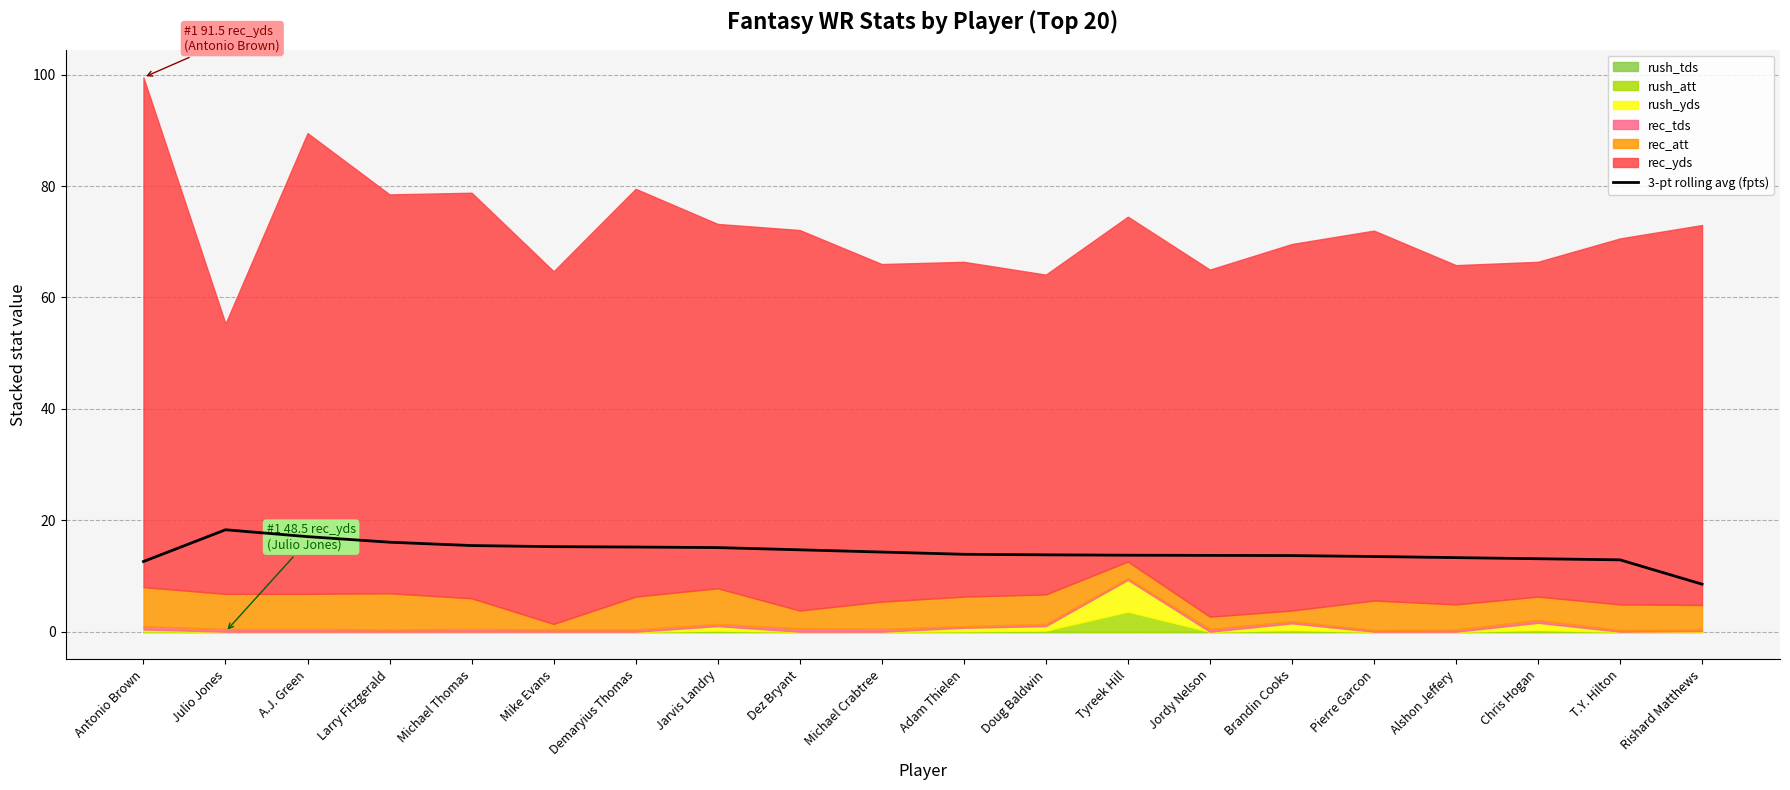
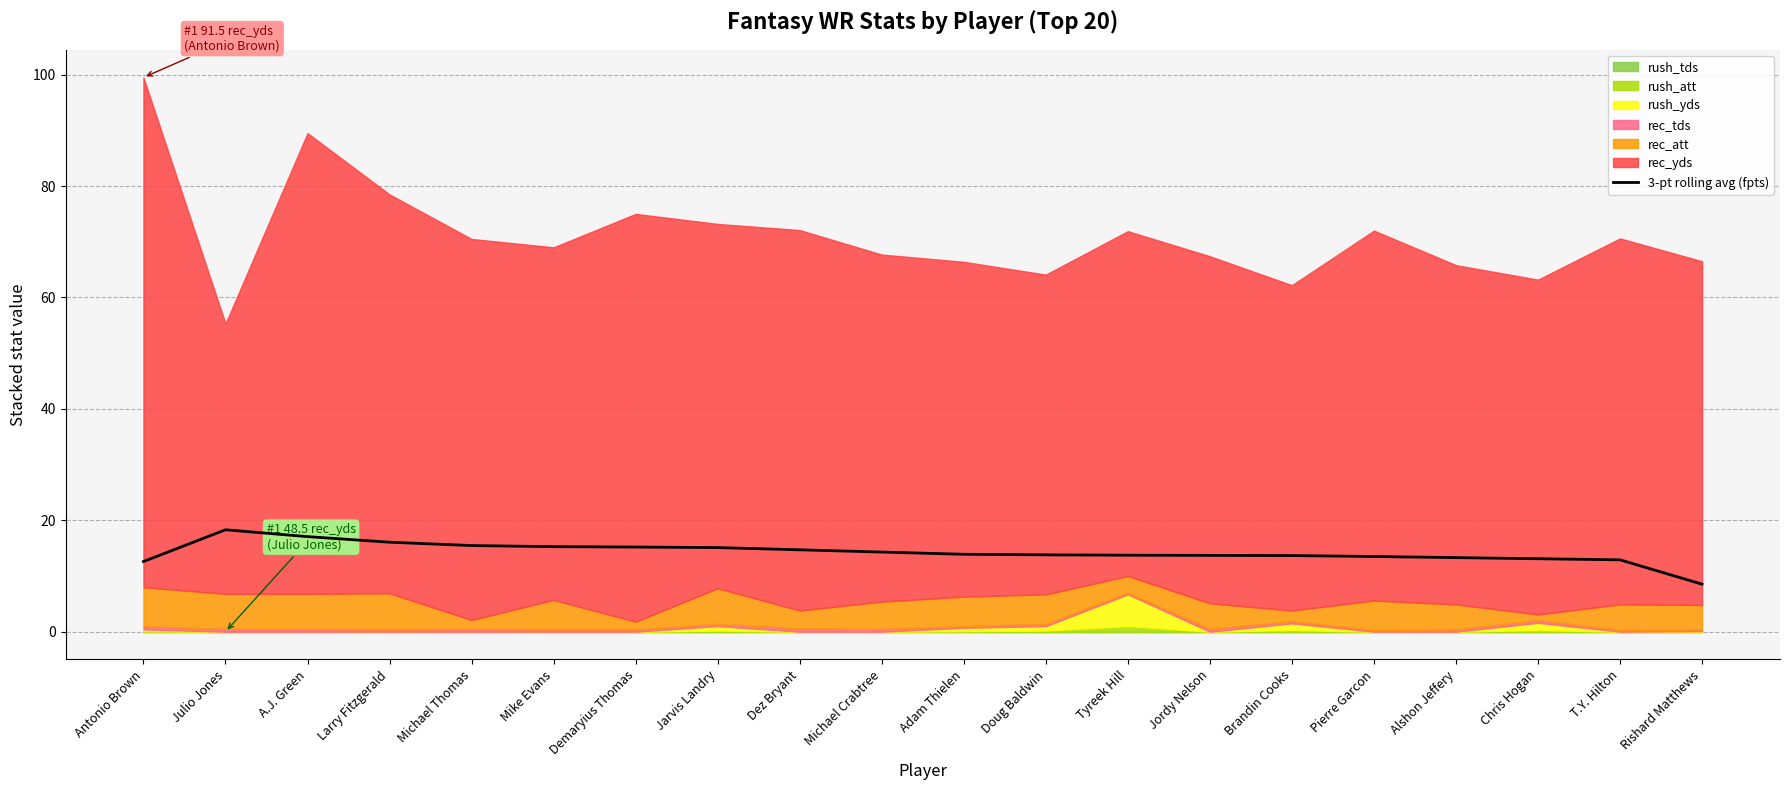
  {
    "3-pt rolling avg (fpts)": {
      "Antonio Brown": 13,
      "Julio Jones": 18,
      "Larry Fitzgerald": 16,
      "Michael Thomas": 15,
      "Mike Evans": 15,
      "Demaryius Thomas": 15,
      "Jarvis Landry": 15,
      "Dez Bryant": 15,
      "Michael Crabtree": 14,
      "Adam Thielen": 14,
      "Doug Baldwin": 14,
      "Tyreek Hill": 14,
      "Jordy Nelson": 14,
      "Brandin Cooks": 14,
      "Pierre Garcon": 14,
      "Alshon Jeffery": 13,
      "Chris Hogan": 13,
      "T.Y. Hilton": 13,
      "Rishard Matthews": 9
    },
    "rush_tds": {
      "Tyreek Hill": 0
    },
    "rush_att": {
-     "Tyreek Hill": 4
+     "Tyreek Hill": 1
    },
    "rush_yds": {
      "Chris Hogan": 1
    },
    "rec_tds": {
      "Antonio Brown": 1,
      "Julio Jones": 1,
      "Michael Thomas": 1,
      "Dez Bryant": 1,
      "Michael Crabtree": 1,
      "Jordy Nelson": 1,
      "Chris Hogan": 1
    },
    "rec_att": {
      "Antonio Brown": 7,
      "Julio Jones": 6,
      "Larry Fitzgerald": 7,
-     "Michael Thomas": 6,
-     "Mike Evans": 1,
-     "Demaryius Thomas": 6,
+     "Michael Thomas": 2,
+     "Mike Evans": 5,
+     "Demaryius Thomas": 1,
      "Jarvis Landry": 6,
      "Dez Bryant": 3,
      "Michael Crabtree": 5,
      "Adam Thielen": 5,
      "Doug Baldwin": 5,
      "Tyreek Hill": 3,
-     "Jordy Nelson": 2,
+     "Jordy Nelson": 5,
      "Brandin Cooks": 2,
      "Pierre Garcon": 5,
      "Alshon Jeffery": 5,
-     "Chris Hogan": 4,
+     "Chris Hogan": 1,
      "T.Y. Hilton": 5,
      "Rishard Matthews": 4
    },
    "rec_yds": {
      "Julio Jones": 49,
      "A.J. Green": 83,
      "Larry Fitzgerald": 72,
-     "Michael Thomas": 73,
+     "Michael Thomas": 68,
      "Mike Evans": 63,
      "Demaryius Thomas": 73,
      "Jarvis Landry": 65,
      "Dez Bryant": 68,
-     "Michael Crabtree": 61,
+     "Michael Crabtree": 62,
      "Adam Thielen": 60,
      "Doug Baldwin": 57,
      "Tyreek Hill": 62,
      "Jordy Nelson": 62,
-     "Brandin Cooks": 66,
+     "Brandin Cooks": 58,
      "Pierre Garcon": 66,
      "Alshon Jeffery": 61,
      "Chris Hogan": 60,
      "T.Y. Hilton": 66,
-     "Rishard Matthews": 68
+     "Rishard Matthews": 62
    }
  }
